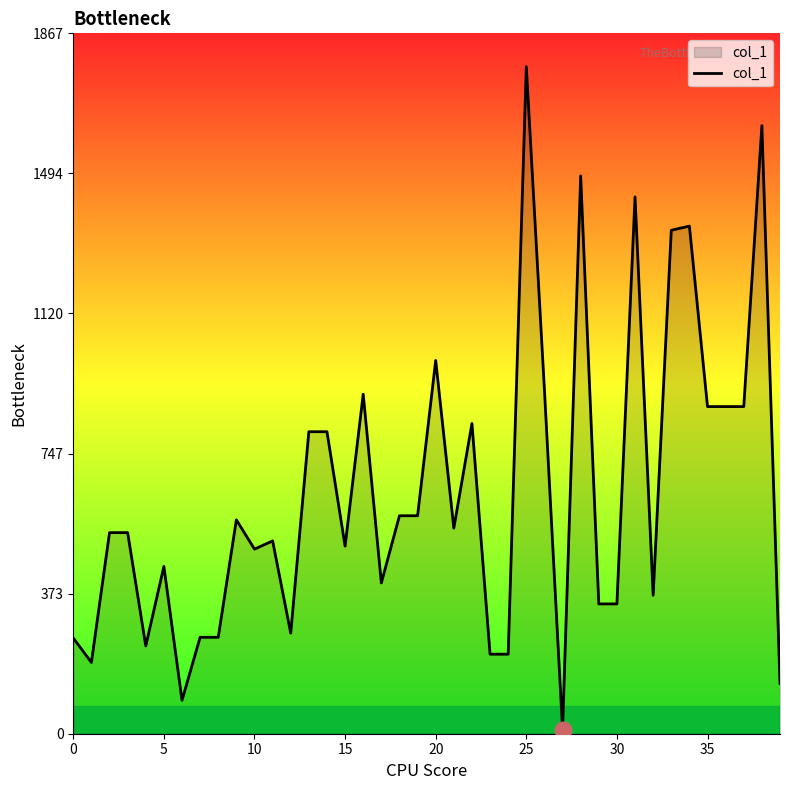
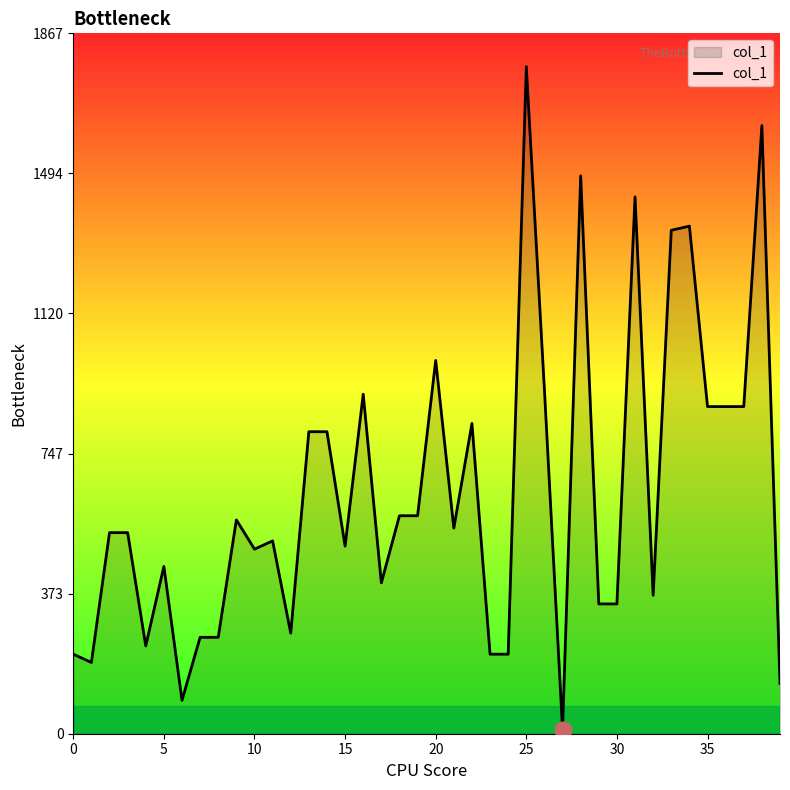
  {
    "col_1": {
-     "0": 260,
+     "0": 210,
      "5": 450,
      "10": 490,
      "15": 500,
      "20": 1000,
      "25": 1780,
      "30": 350,
      "35": 870
    }
  }
